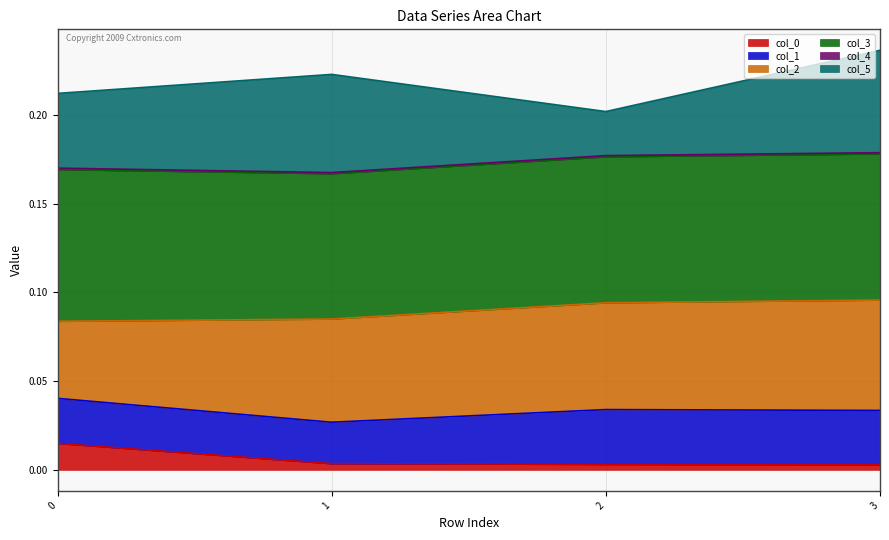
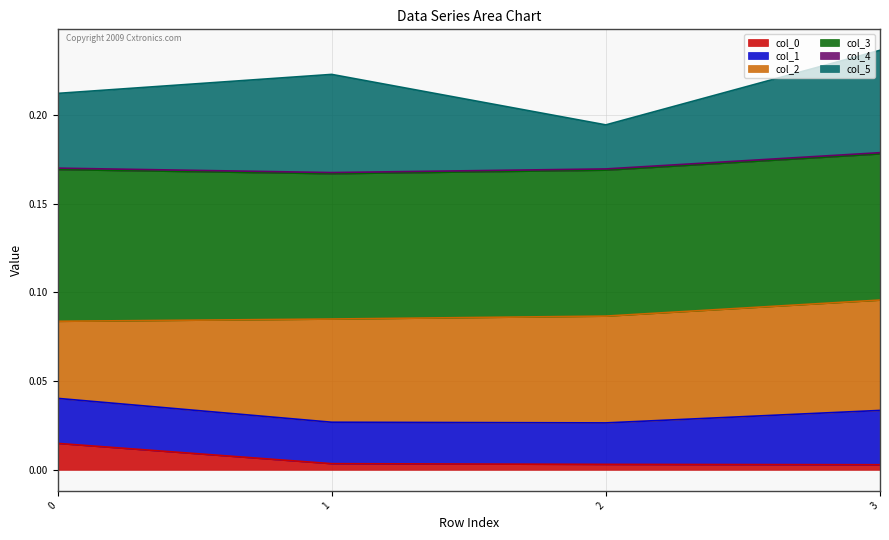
  {
    "col_0": {
      "0": 0.015,
      "1": 0.003,
      "2": 0.003,
      "3": 0.003
    },
    "col_1": {
      "0": 0.025,
      "1": 0.023,
-     "2": 0.031,
+     "2": 0.023,
      "3": 0.031
    },
    "col_2": {
      "0": 0.043,
      "1": 0.058,
      "2": 0.060,
      "3": 0.062
    },
    "col_5": {
      "0": 0.042,
      "1": 0.055,
      "2": 0.025,
      "3": 0.058
    }
  }
